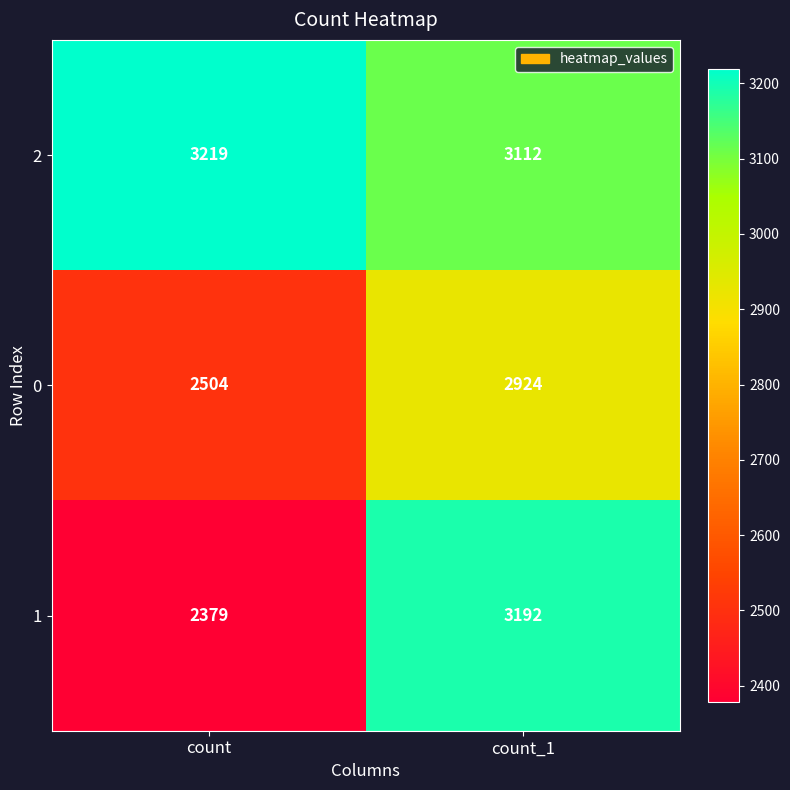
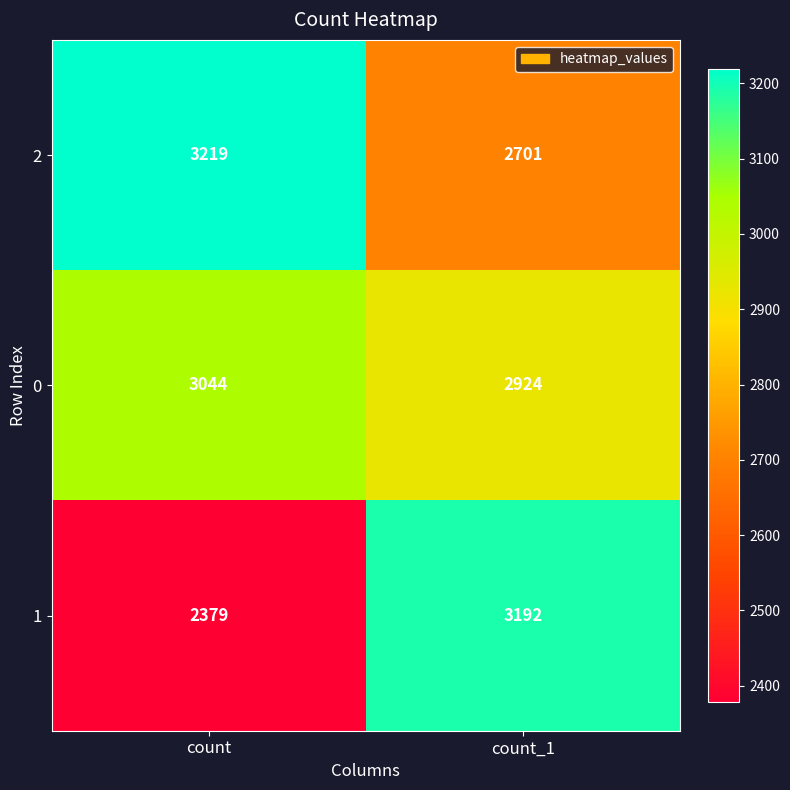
  {
    "2": {
      "count": 3219,
-     "count_1": 3112
+     "count_1": 2701
    },
    "0": {
-     "count": 2504,
+     "count": 3044,
      "count_1": 2924
    },
    "1": {
      "count": 2379,
      "count_1": 3192
    }
  }
